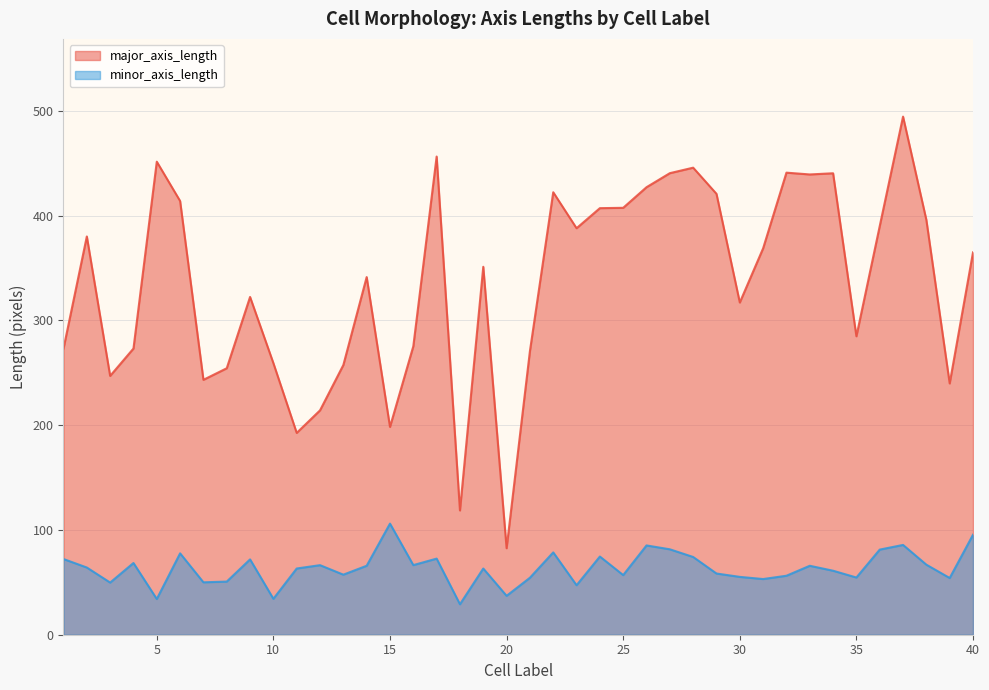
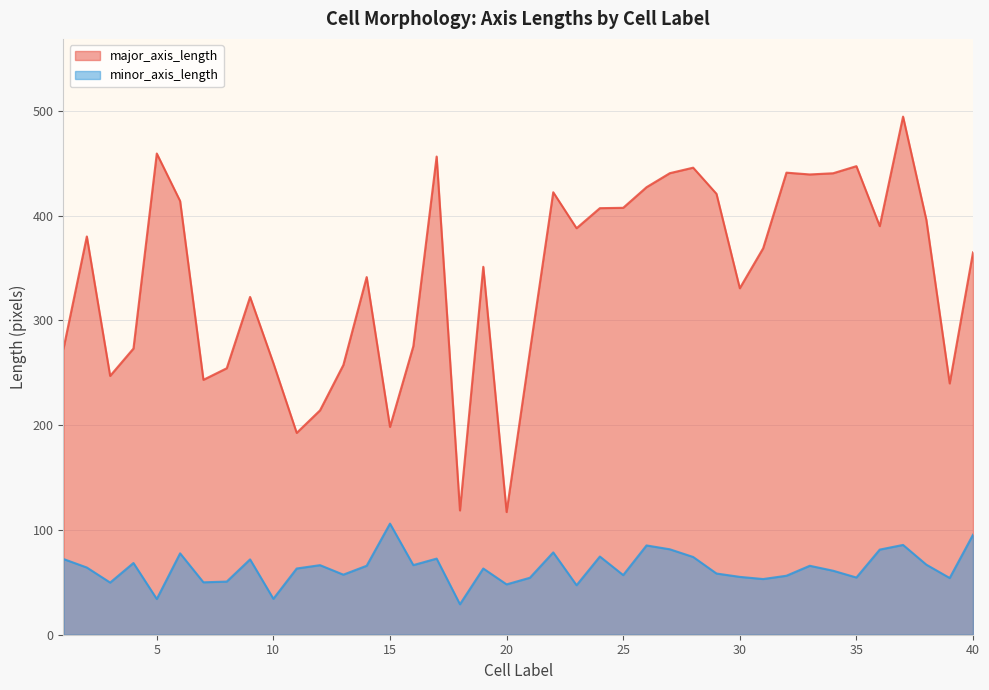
  {
    "major_axis_length": {
-     "5": 452,
+     "5": 459,
      "10": 259,
      "15": 198,
-     "20": 83,
+     "20": 117,
      "25": 408,
-     "30": 317,
-     "35": 285,
+     "30": 331,
+     "35": 447,
      "40": 365
    },
    "minor_axis_length": {
      "5": 34,
      "10": 34,
      "15": 106,
-     "20": 37,
+     "20": 48,
      "25": 57,
      "30": 55,
      "35": 55,
      "40": 95
    }
  }
